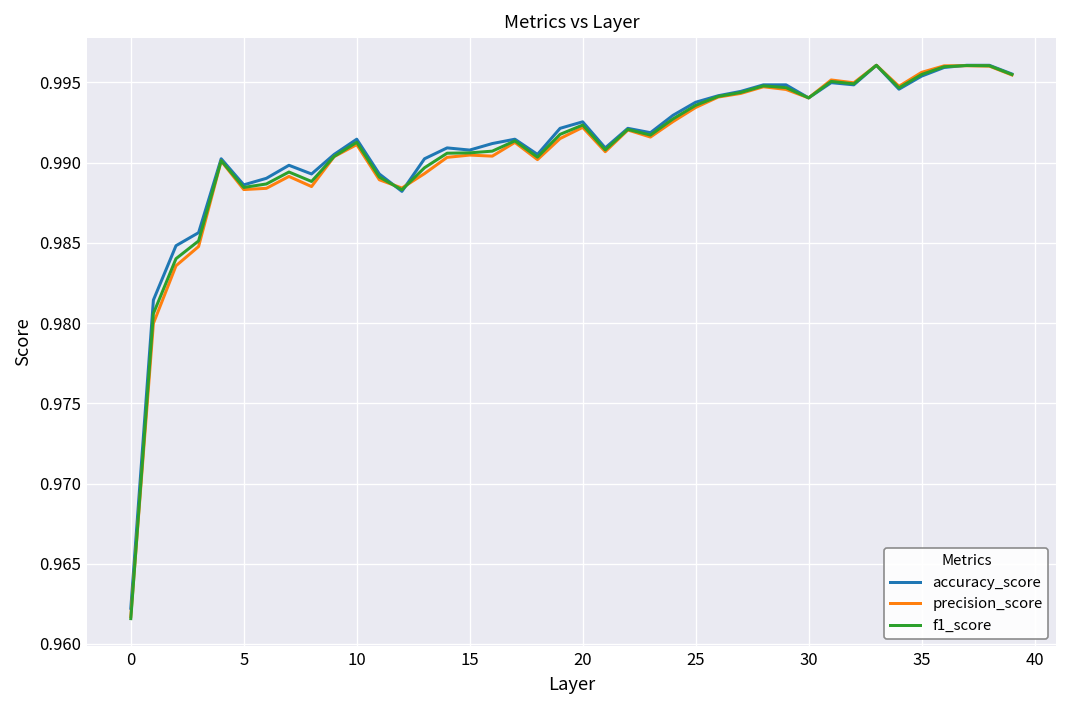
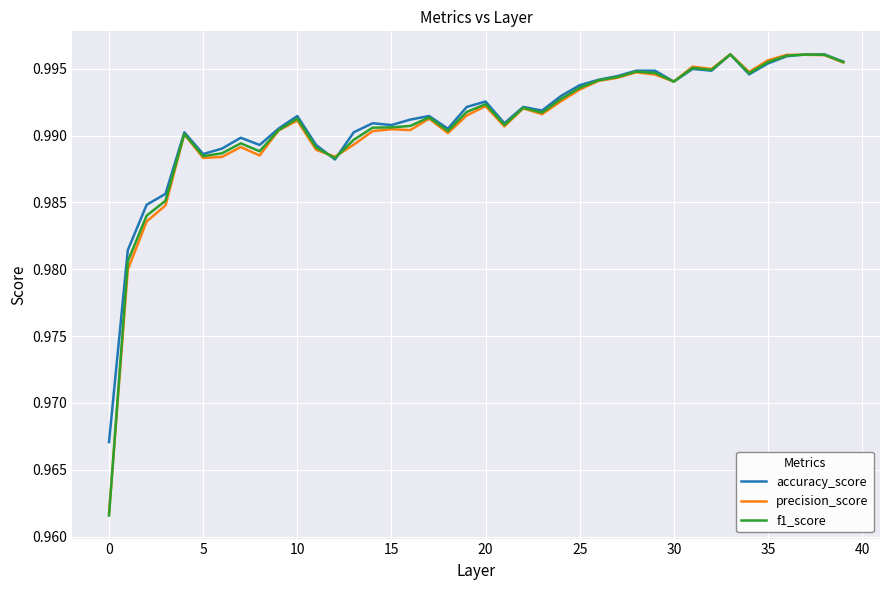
  {
    "accuracy_score": {
-     "0": 0.9622,
+     "0": 0.9671,
      "10": 0.9915,
      "20": 0.9925,
      "25": 0.9938
    }
  }
